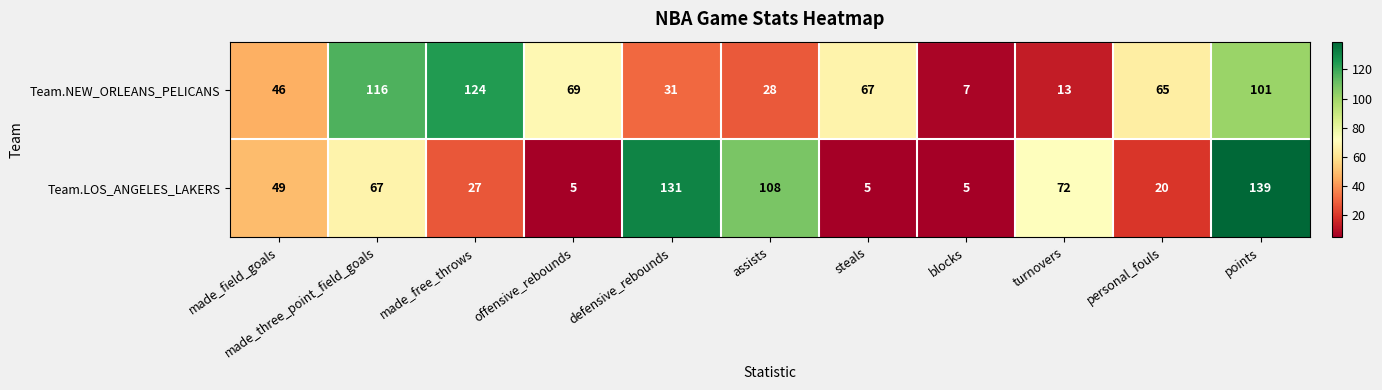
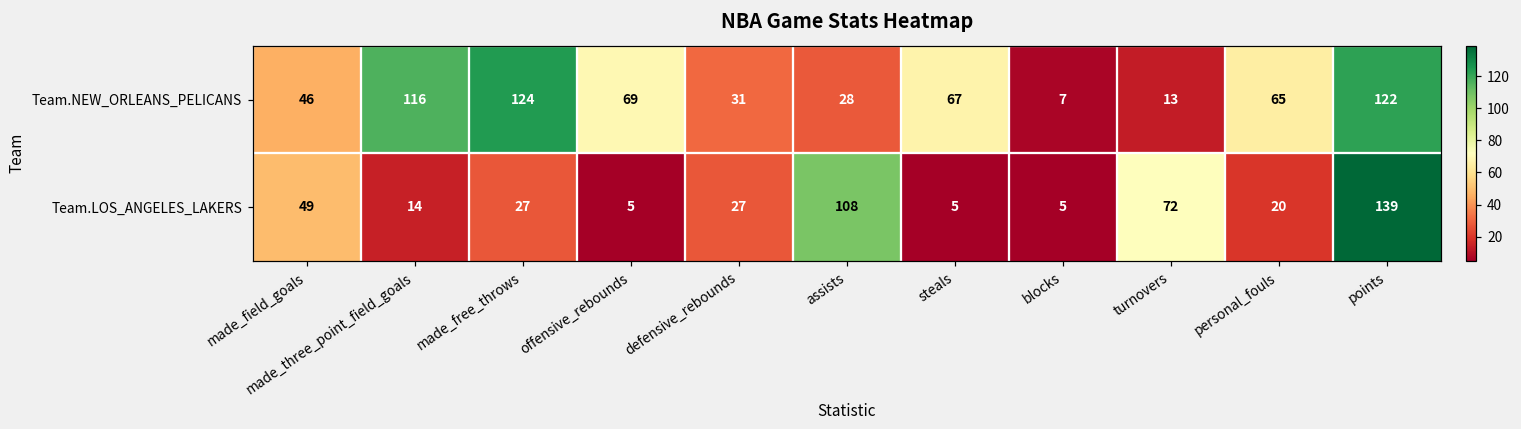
  {
    "Team.NEW_ORLEANS_PELICANS": {
      "made_field_goals": 46,
      "made_three_point_field_goals": 116,
      "made_free_throws": 124,
      "offensive_rebounds": 69,
      "defensive_rebounds": 31,
      "assists": 28,
      "steals": 67,
      "blocks": 7,
      "turnovers": 13,
      "personal_fouls": 65,
-     "points": 101
+     "points": 122
    },
    "Team.LOS_ANGELES_LAKERS": {
      "made_field_goals": 49,
-     "made_three_point_field_goals": 67,
+     "made_three_point_field_goals": 14,
      "made_free_throws": 27,
      "offensive_rebounds": 5,
-     "defensive_rebounds": 131,
+     "defensive_rebounds": 27,
      "assists": 108,
      "steals": 5,
      "blocks": 5,
      "turnovers": 72,
      "personal_fouls": 20,
      "points": 139
    }
  }
